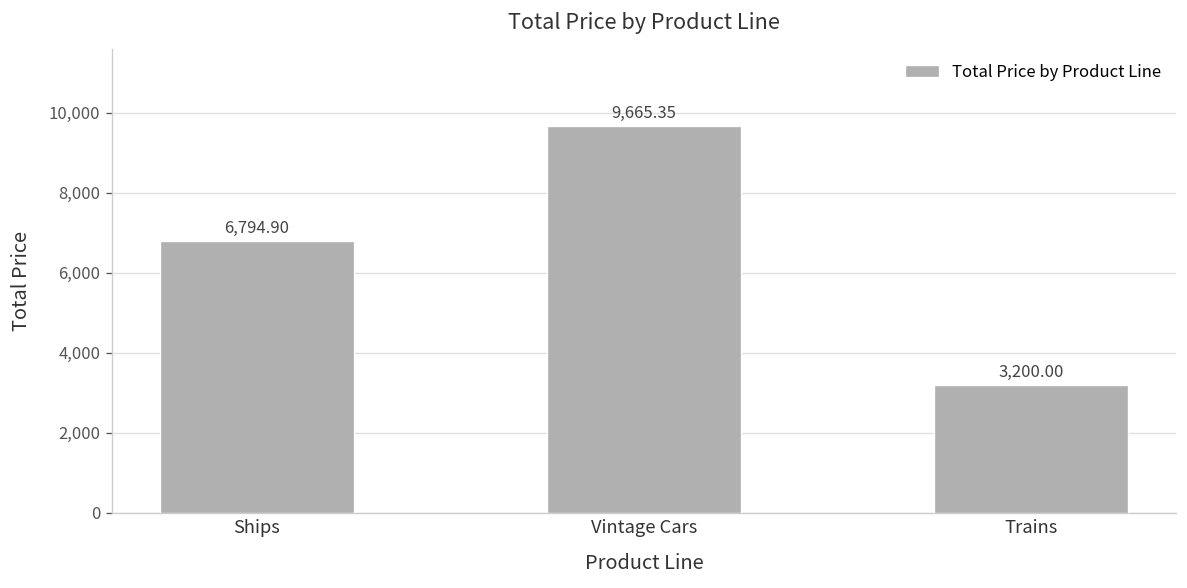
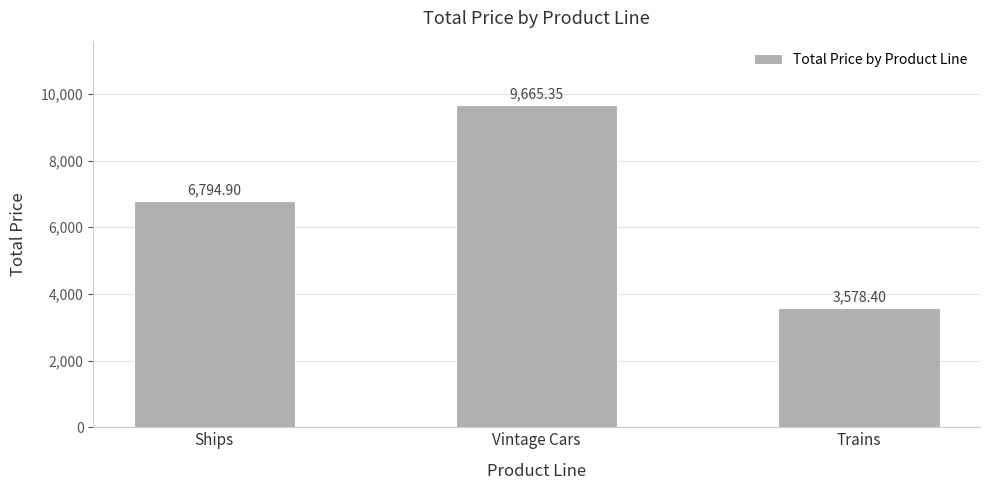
  {
    "Ships": "6,794.90",
    "Vintage Cars": "9,665.35",
-   "Trains": "3,200.00"
+   "Trains": "3,578.40"
  }
